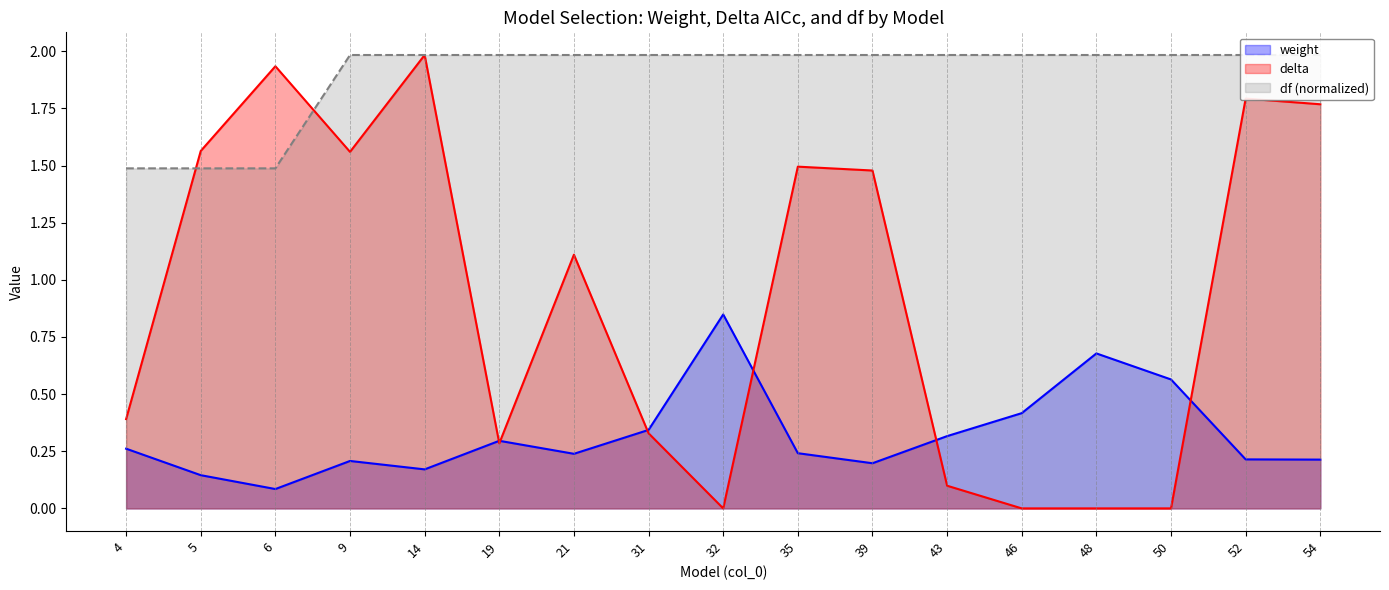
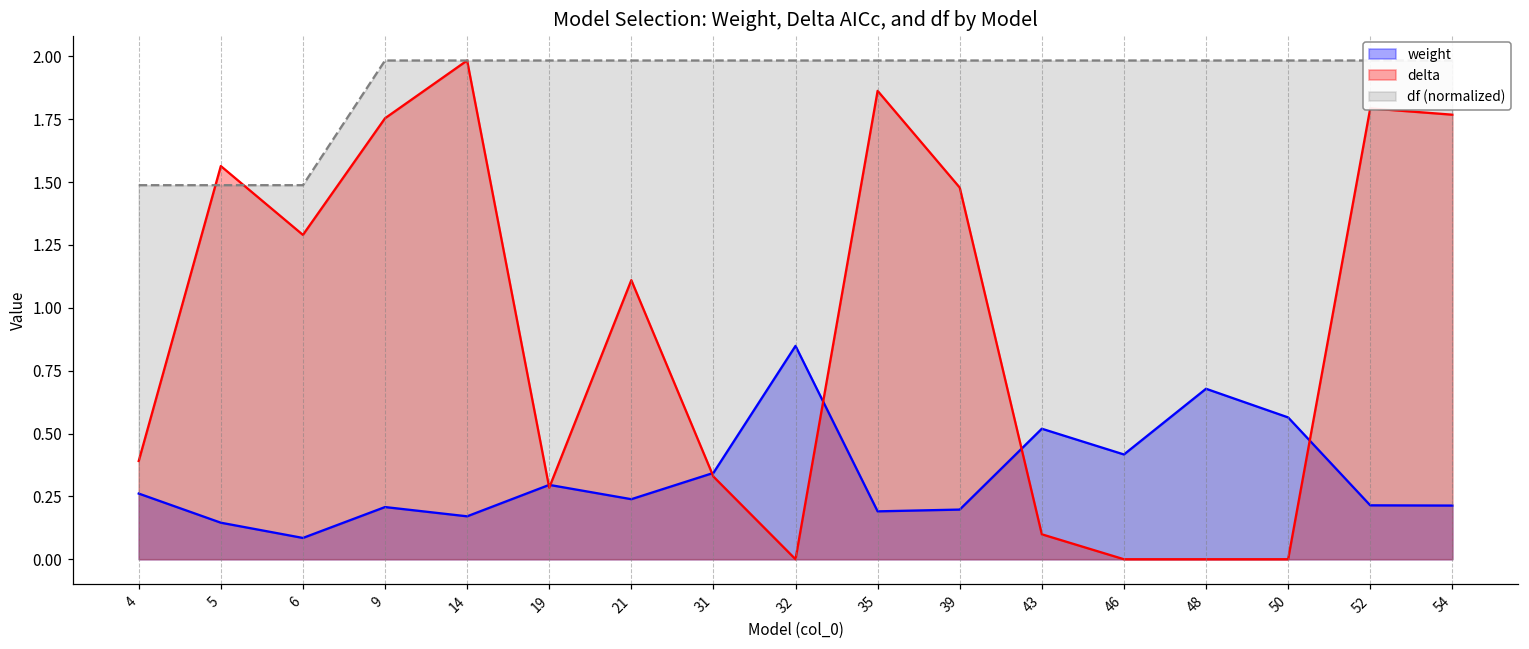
  {
    "weight": {
      "4": 0.26,
      "5": 0.15,
      "6": 0.08,
      "9": 0.21,
      "14": 0.17,
      "21": 0.24,
      "31": 0.34,
      "32": 0.85,
-     "35": 0.24,
+     "35": 0.19,
      "39": 0.20,
-     "43": 0.32,
+     "43": 0.52,
      "46": 0.42,
      "48": 0.68,
      "50": 0.56,
      "52": 0.21,
      "54": 0.21
    },
    "delta": {
      "4": 0.39,
      "5": 1.56,
-     "6": 1.93,
-     "9": 1.56,
+     "6": 1.29,
+     "9": 1.75,
      "21": 1.11,
      "31": 0.33,
      "32": 0.00,
-     "35": 1.50,
+     "35": 1.86,
      "39": 1.48,
      "43": 0.10,
      "46": 0.00,
      "48": 0.00,
      "50": 0.00,
      "54": 1.77
    },
    "df (normalized)": {
      "4": 1.49,
      "5": 1.49,
      "6": 1.49,
      "9": 1.98,
      "19": 1.98,
      "21": 1.98,
      "31": 1.98,
      "32": 1.98,
      "35": 1.98,
      "39": 1.98,
      "43": 1.98,
      "46": 1.98,
      "48": 1.98,
      "50": 1.98
    }
  }
